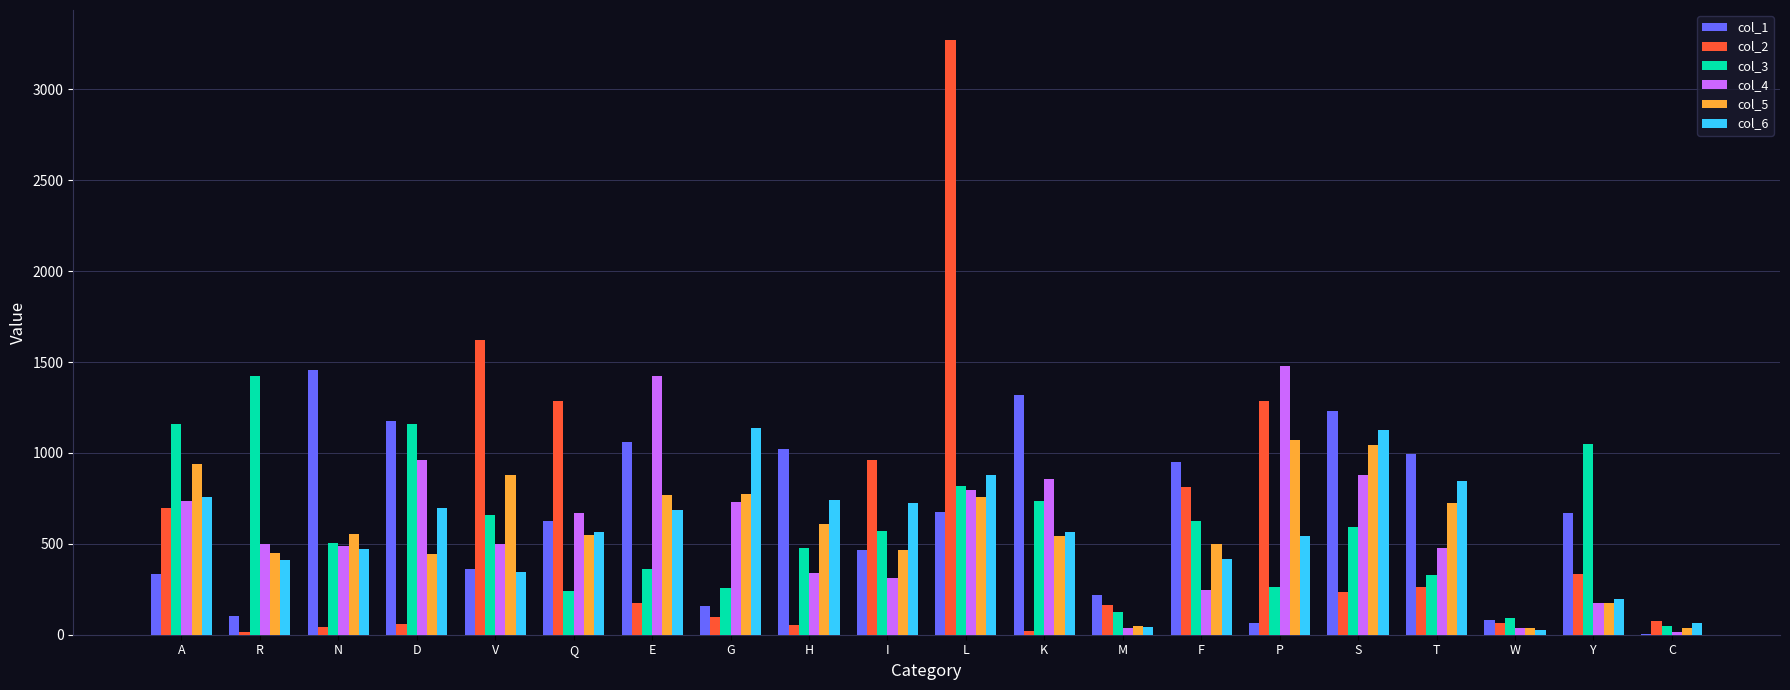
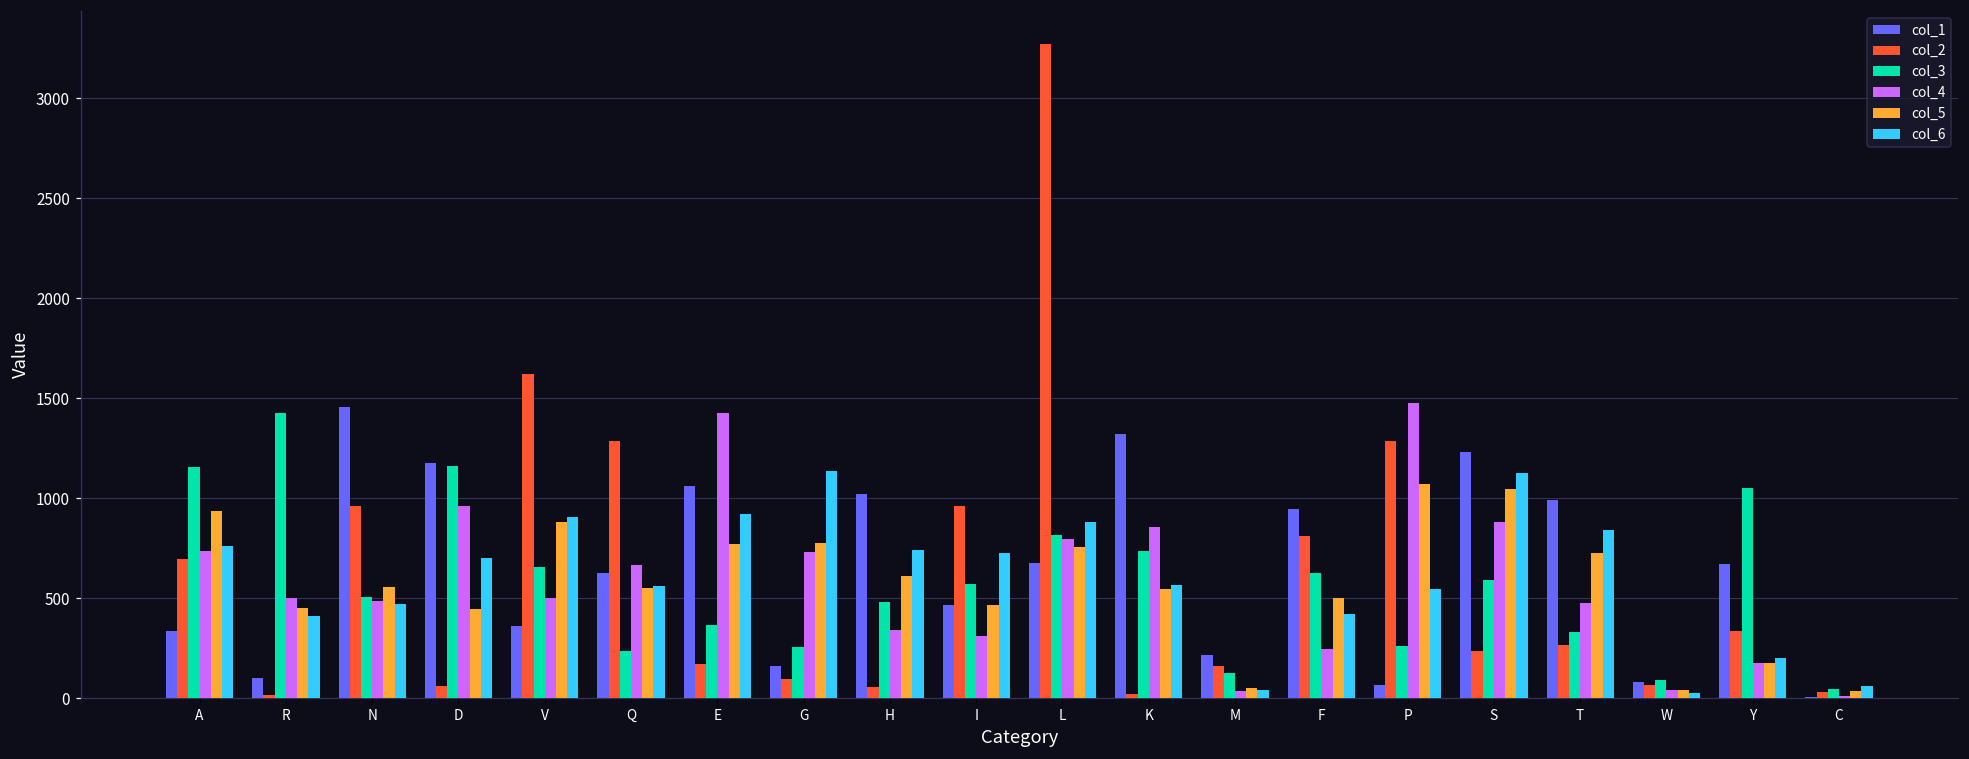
  {
    "col_1": {
      "A": 340,
      "R": 100,
      "N": 1460,
      "D": 1170,
      "V": 360,
      "Q": 630,
      "E": 1060,
      "G": 160,
      "H": 1020,
      "I": 460,
      "L": 680,
      "K": 1320,
      "M": 220,
      "F": 950,
      "P": 60,
      "S": 1230,
      "T": 990,
      "W": 80,
      "Y": 670
    },
    "col_2": {
      "A": 700,
      "R": 20,
-     "N": 40,
+     "N": 960,
      "D": 60,
      "V": 1620,
      "Q": 1290,
      "E": 170,
      "G": 100,
      "H": 60,
      "I": 960,
      "L": 3270,
      "K": 20,
      "M": 160,
      "F": 810,
      "P": 1290,
      "S": 230,
      "T": 260,
      "W": 70,
      "Y": 340,
-     "C": 70
+     "C": 30
    },
    "col_3": {
      "A": 1160,
      "R": 1430,
      "N": 510,
      "D": 1160,
      "V": 660,
      "Q": 240,
      "E": 360,
      "G": 260,
      "H": 480,
      "I": 570,
      "L": 820,
      "K": 740,
      "M": 130,
      "F": 620,
      "P": 260,
      "S": 590,
      "T": 330,
      "W": 90,
      "Y": 1050,
      "C": 50
    },
    "col_4": {
      "A": 740,
      "R": 500,
      "N": 490,
      "D": 960,
      "V": 500,
      "Q": 670,
      "E": 1420,
      "G": 730,
      "H": 340,
      "I": 310,
      "L": 790,
      "K": 860,
      "M": 40,
      "F": 240,
      "P": 1480,
      "S": 880,
      "T": 480,
      "W": 40,
      "Y": 180
    },
    "col_5": {
      "A": 940,
      "R": 450,
      "N": 560,
      "D": 440,
      "V": 880,
      "Q": 550,
      "E": 770,
      "G": 780,
      "H": 610,
      "I": 460,
      "L": 760,
      "K": 540,
      "M": 50,
      "F": 500,
      "P": 1070,
      "S": 1040,
      "T": 720,
      "W": 40,
      "Y": 180,
      "C": 40
    },
    "col_6": {
      "A": 760,
      "R": 410,
      "N": 470,
      "D": 700,
-     "V": 340,
+     "V": 900,
      "Q": 560,
-     "E": 690,
+     "E": 920,
      "G": 1140,
      "H": 740,
      "I": 730,
      "L": 880,
      "K": 570,
      "M": 40,
      "F": 420,
      "P": 550,
      "S": 1130,
      "T": 840,
      "W": 30,
      "Y": 200,
      "C": 60
    }
  }
